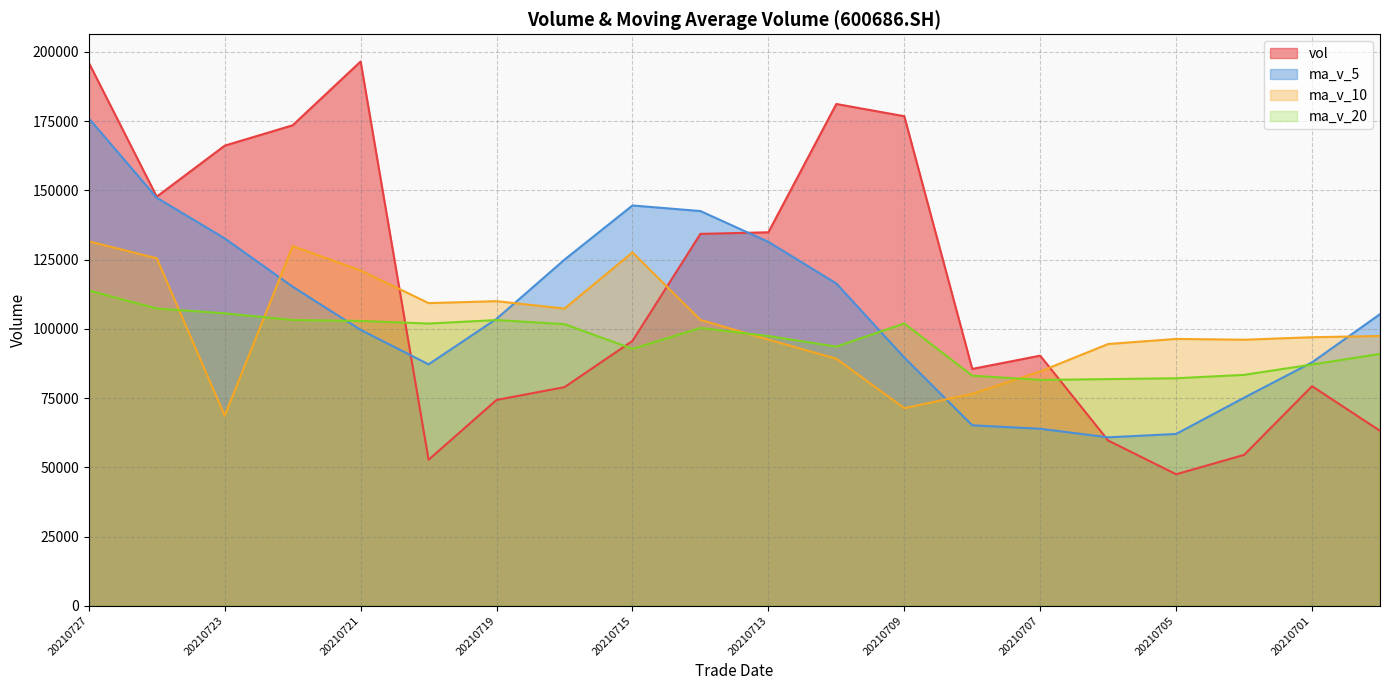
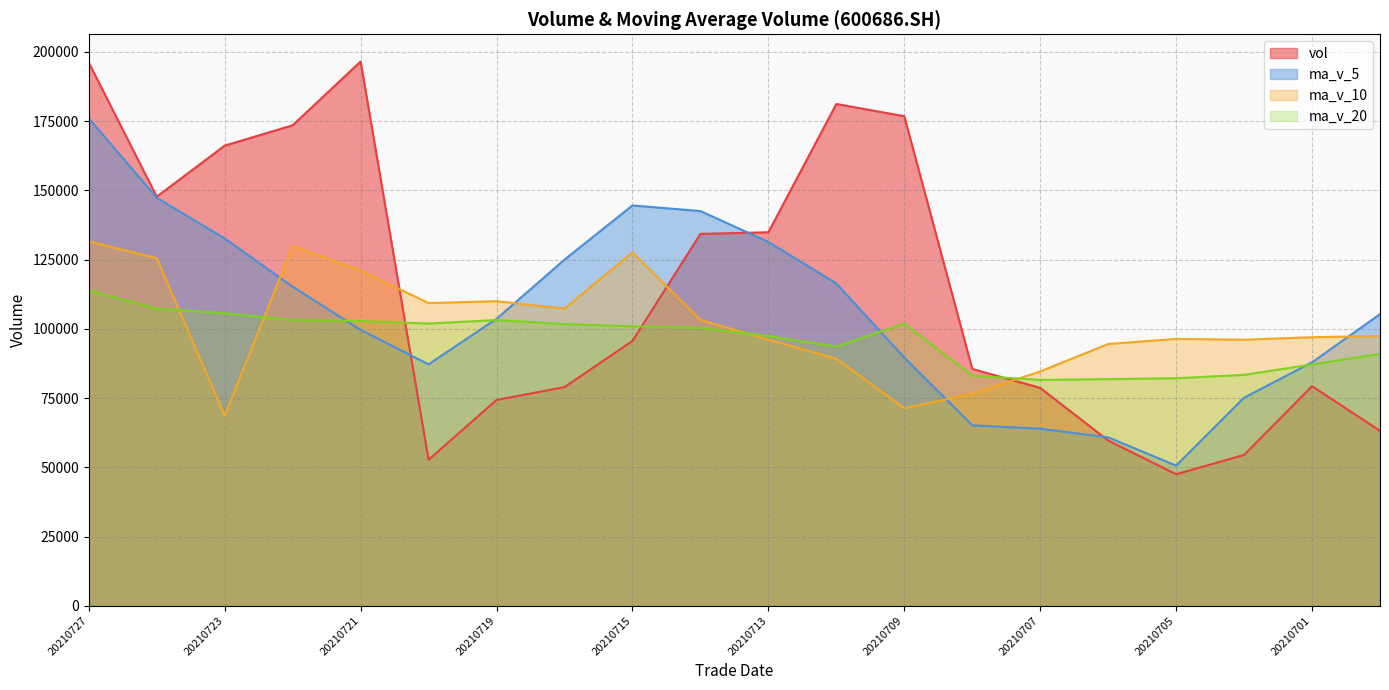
  {
    "vol": {
      "20210727": 196000,
      "20210723": 166000,
      "20210721": 197000,
      "20210719": 74000,
      "20210715": 96000,
      "20210713": 135000,
      "20210709": 177000,
-     "20210707": 90000,
+     "20210707": 79000,
      "20210705": 47000,
      "20210701": 79000
    },
    "ma_v_5": {
      "20210727": 176000,
      "20210723": 133000,
      "20210721": 100000,
      "20210715": 145000,
      "20210713": 131000,
      "20210709": 90000,
      "20210707": 64000,
-     "20210705": 62000
+     "20210705": 51000
    },
    "ma_v_10": {
      "20210727": 132000,
      "20210723": 69000,
      "20210721": 121000,
      "20210719": 110000,
      "20210715": 128000,
      "20210713": 96000,
      "20210709": 71000,
      "20210707": 85000,
      "20210705": 96000,
      "20210701": 97000
    },
    "ma_v_20": {
      "20210727": 114000,
      "20210723": 106000,
      "20210721": 103000,
-     "20210715": 93000,
+     "20210715": 101000,
      "20210713": 97000,
      "20210709": 102000,
      "20210707": 82000,
      "20210705": 82000
    }
  }
